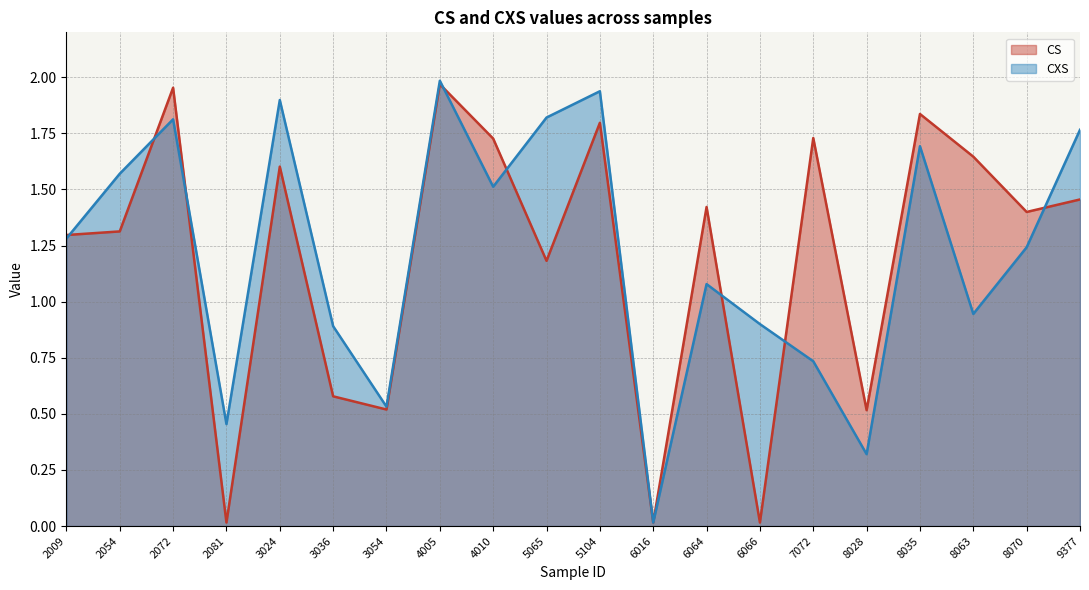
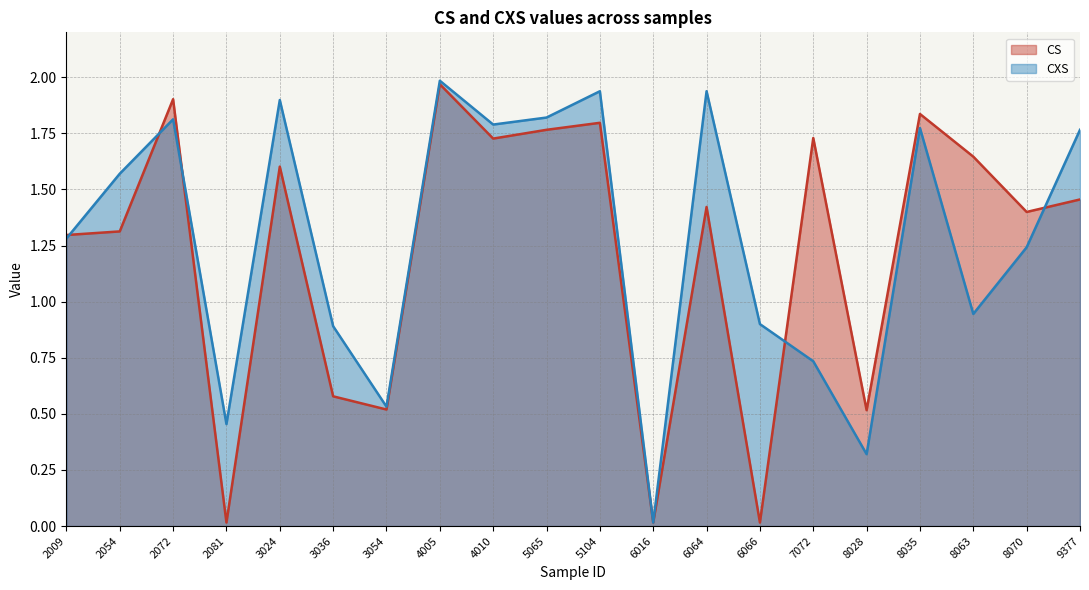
  {
    "CS": {
      "2009": 1.30,
      "2054": 1.31,
-     "2072": 1.95,
+     "2072": 1.90,
      "2081": 0.02,
      "3024": 1.60,
      "3036": 0.58,
      "3054": 0.52,
      "4005": 1.97,
      "4010": 1.73,
-     "5065": 1.18,
+     "5065": 1.77,
      "5104": 1.80,
      "6064": 1.42,
      "6066": 0.02,
      "7072": 1.73,
      "8028": 0.52,
      "8035": 1.84,
      "8063": 1.65,
      "8070": 1.40,
      "9377": 1.46
    },
    "CXS": {
      "2009": 1.28,
      "2054": 1.57,
      "2072": 1.81,
      "2081": 0.45,
      "3024": 1.90,
      "3036": 0.89,
      "3054": 0.53,
      "4005": 1.98,
-     "4010": 1.51,
+     "4010": 1.79,
      "5065": 1.82,
      "5104": 1.94,
-     "6064": 1.08,
+     "6064": 1.94,
      "6066": 0.90,
      "7072": 0.73,
      "8028": 0.32,
-     "8035": 1.69,
+     "8035": 1.77,
      "8063": 0.95,
      "8070": 1.24,
      "9377": 1.77
    }
  }
